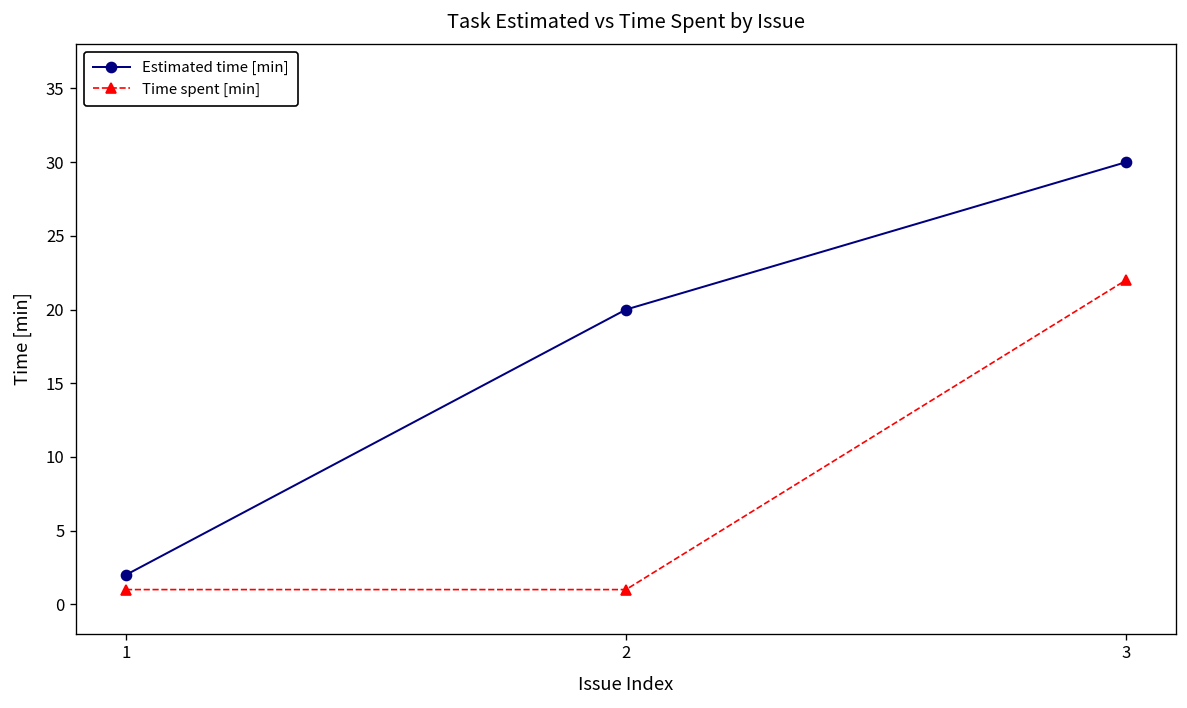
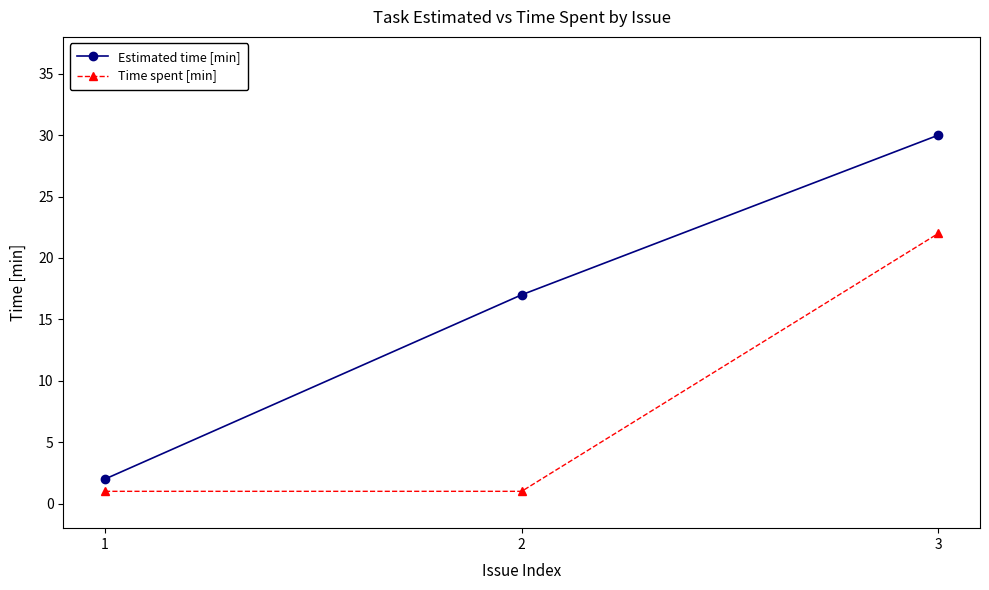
  {
    "Estimated time [min]": {
      "1": 2,
-     "2": 20,
+     "2": 17,
      "3": 30
    },
    "Time spent [min]": {
      "1": 1,
      "2": 1,
      "3": 22
    }
  }
